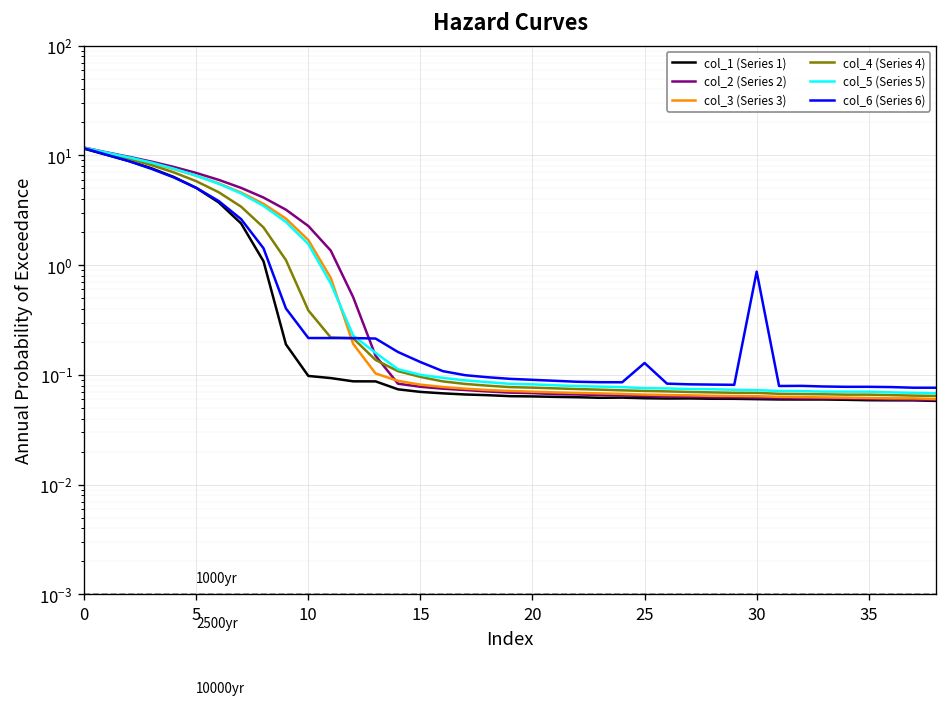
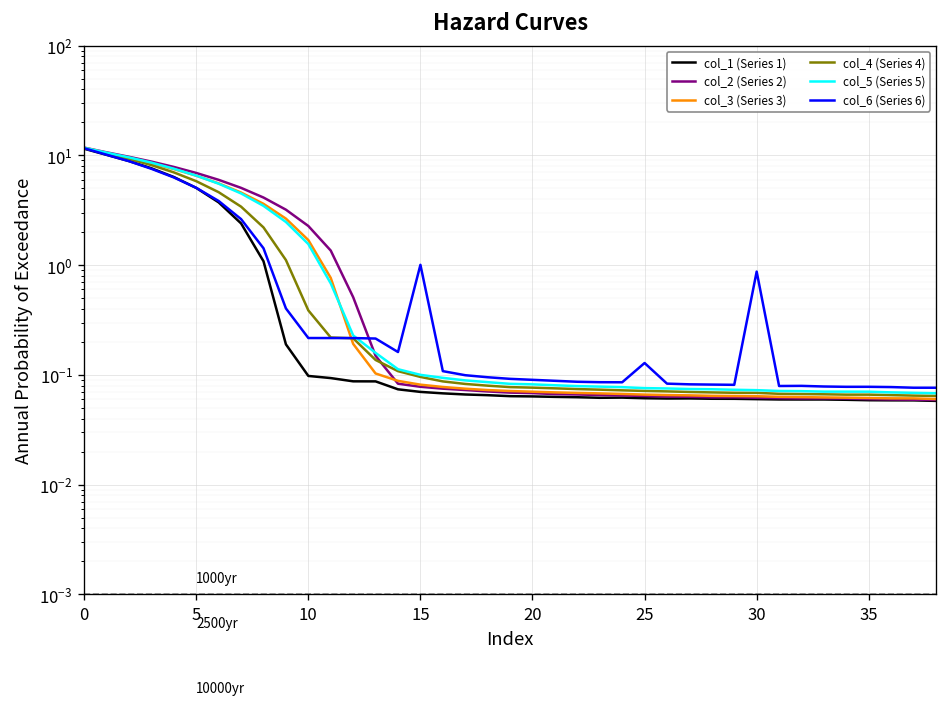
  {
    "col_1 (Series 1)": {
      "10": 0.10,
      "15": 0.07,
      "20": 0.06
    },
    "col_2 (Series 2)": {
      "10": 2.3
    },
    "col_3 (Series 3)": {
      "10": 1.7
    },
    "col_4 (Series 4)": {
      "5": 6,
      "10": 0.39,
      "20": 0.08
    },
    "col_5 (Series 5)": {
      "10": 1.6,
      "20": 0.08
    },
    "col_6 (Series 6)": {
      "10": 0.22,
-     "15": 0.13,
+     "15": 1.0,
      "20": 0.09,
      "25": 0.13,
      "30": 0.9,
      "35": 0.08
    }
  }
